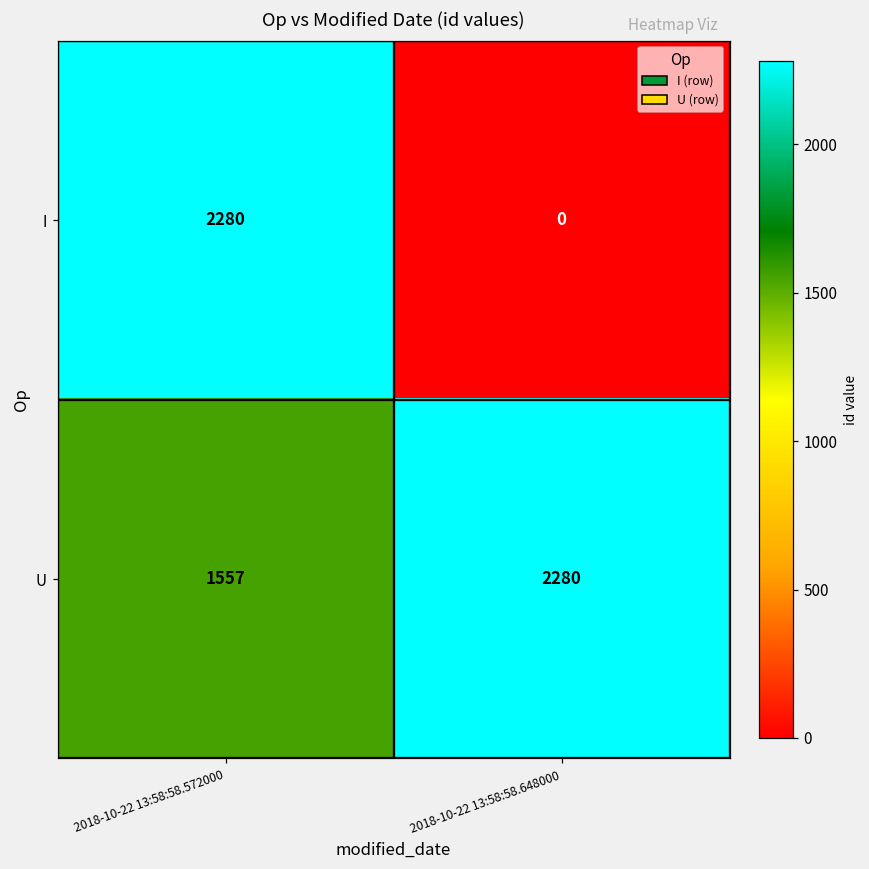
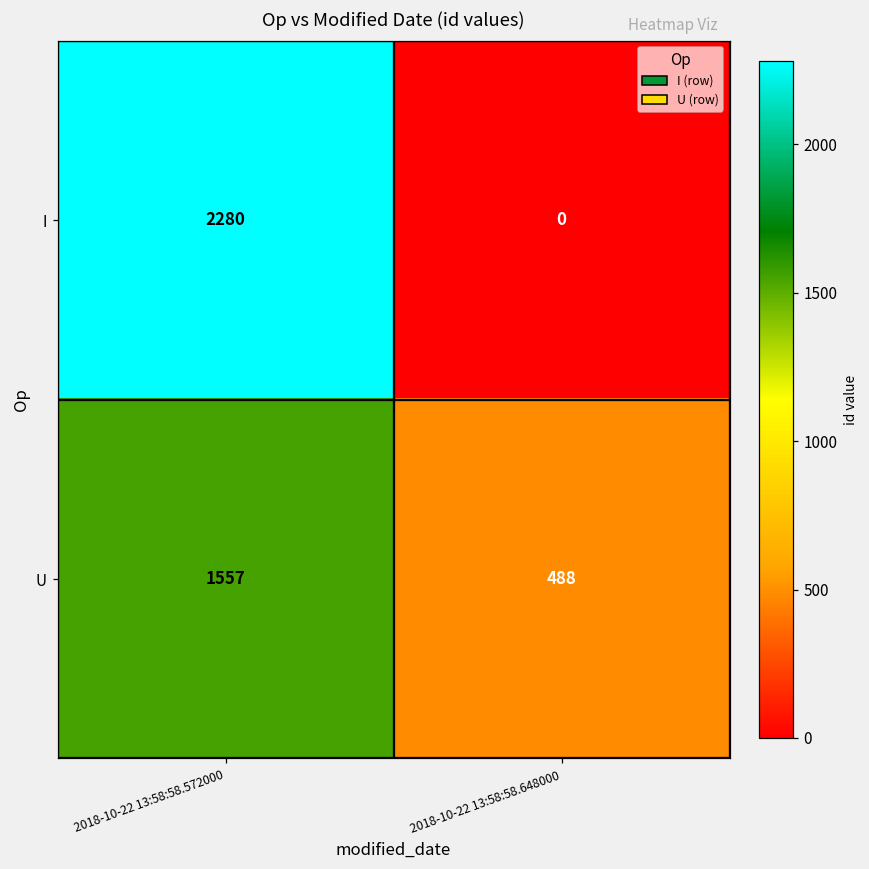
  {
    "I": {
      "2018-10-22 13:58:58.572000": 2280,
      "2018-10-22 13:58:58.648000": 0
    },
    "U": {
      "2018-10-22 13:58:58.572000": 1557,
-     "2018-10-22 13:58:58.648000": 2280
+     "2018-10-22 13:58:58.648000": 488
    }
  }
